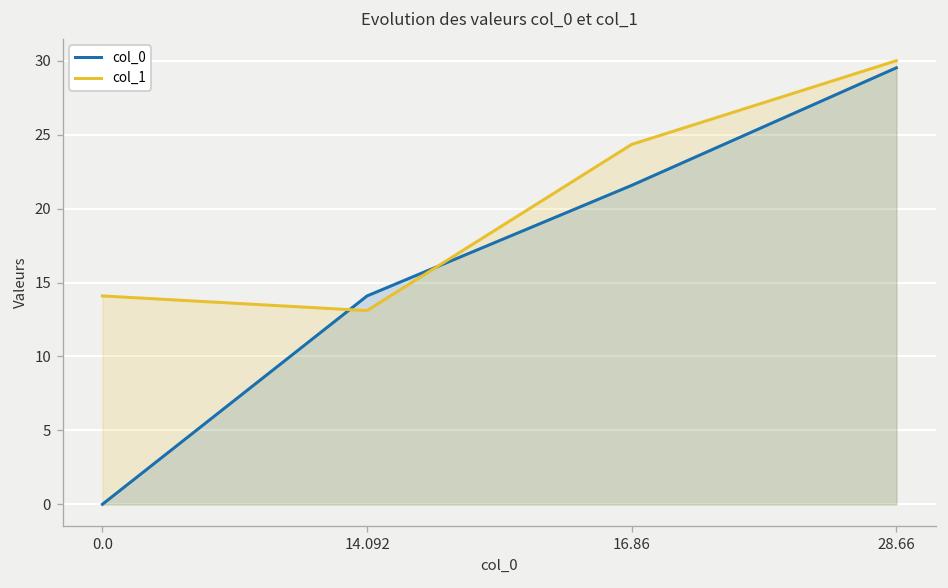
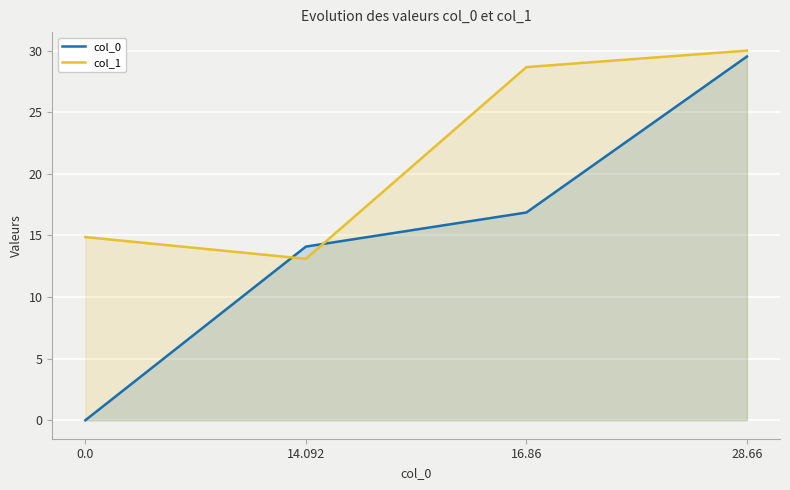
  {
    "col_0": {
      "0.0": 0.0,
      "14.092": 14.1,
-     "16.86": 21.6,
+     "16.86": 16.9,
      "28.66": 29.5
    },
    "col_1": {
-     "0.0": 14.1,
+     "0.0": 14.9,
      "14.092": 13.1,
-     "16.86": 24.3,
+     "16.86": 28.7,
      "28.66": 30.0
    }
  }
